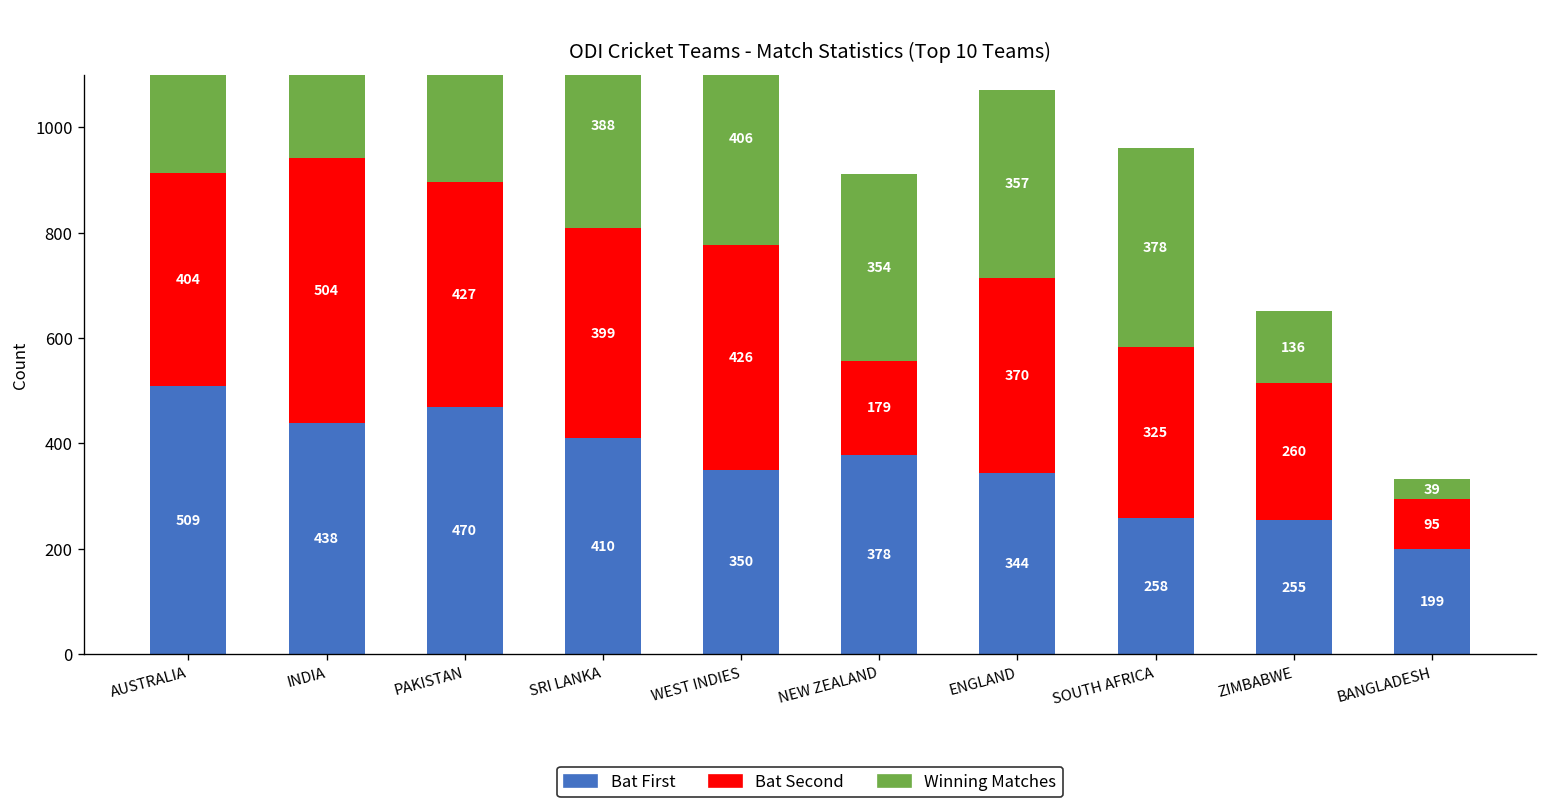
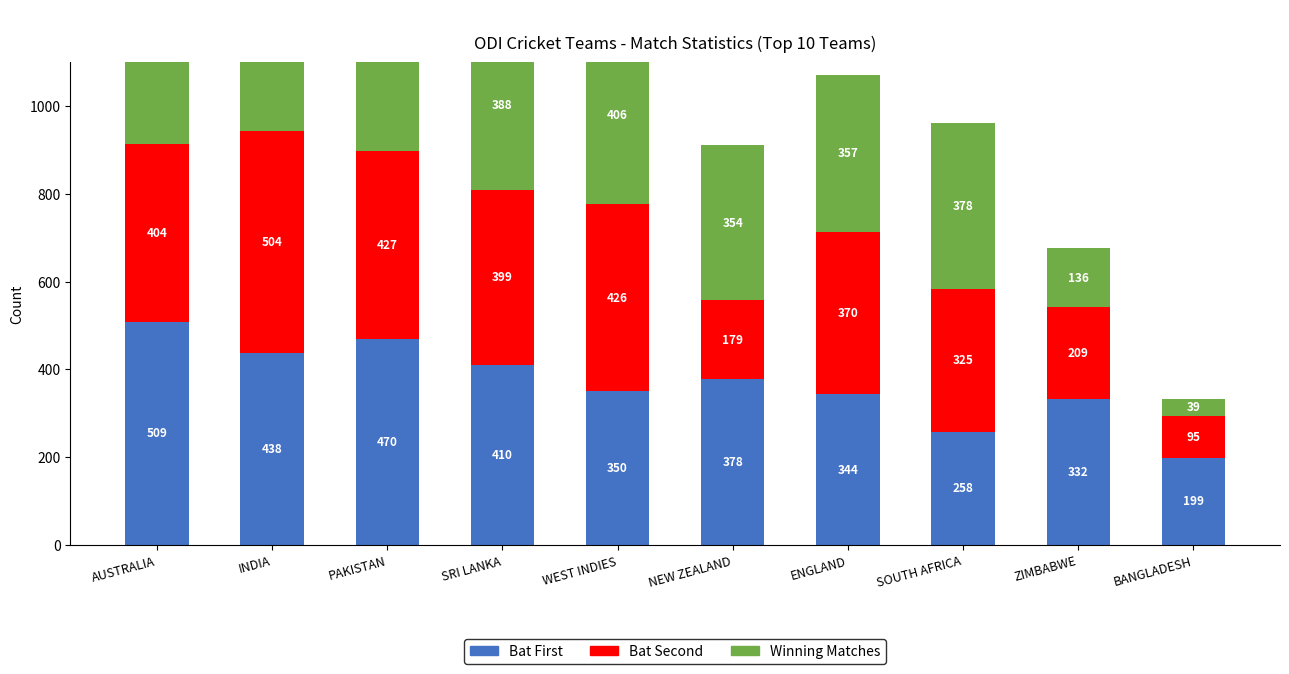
  {
    "Bat First": {
      "AUSTRALIA": 509,
      "INDIA": 438,
      "PAKISTAN": 470,
      "SRI LANKA": 410,
      "WEST INDIES": 350,
      "NEW ZEALAND": 378,
      "ENGLAND": 344,
      "SOUTH AFRICA": 258,
-     "ZIMBABWE": 255,
+     "ZIMBABWE": 332,
      "BANGLADESH": 199
    },
    "Bat Second": {
      "AUSTRALIA": 404,
      "INDIA": 504,
      "PAKISTAN": 427,
      "SRI LANKA": 399,
      "WEST INDIES": 426,
      "NEW ZEALAND": 179,
      "ENGLAND": 370,
      "SOUTH AFRICA": 325,
-     "ZIMBABWE": 260,
+     "ZIMBABWE": 209,
      "BANGLADESH": 95
    },
    "Winning Matches": {
      "NEW ZEALAND": 354,
      "ENGLAND": 357,
      "SOUTH AFRICA": 378,
      "ZIMBABWE": 136,
      "BANGLADESH": 39
    }
  }
